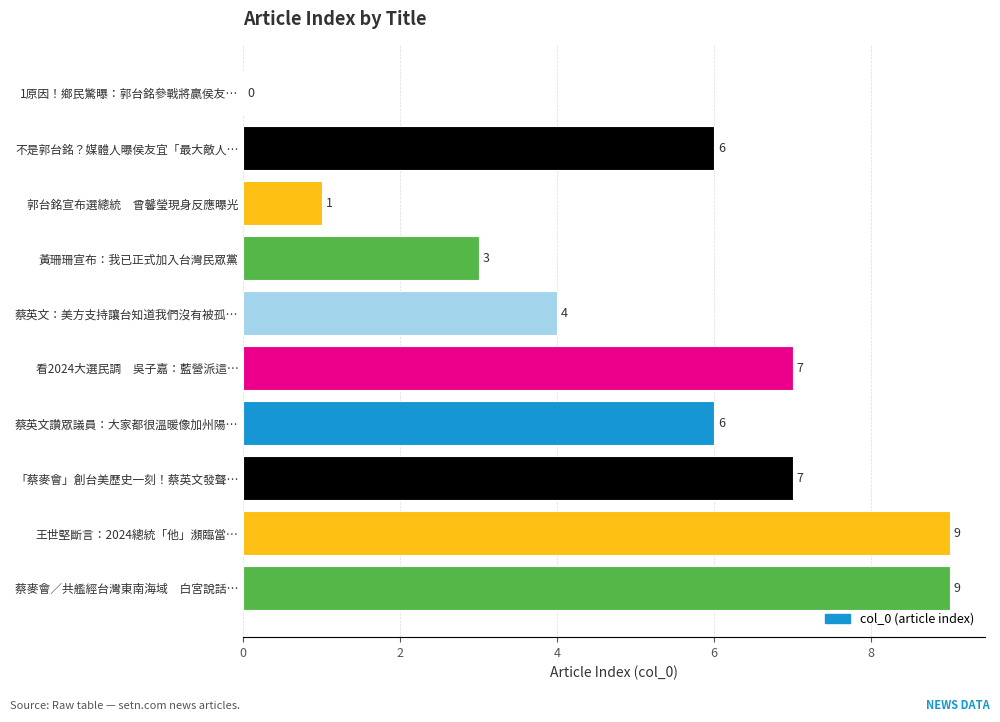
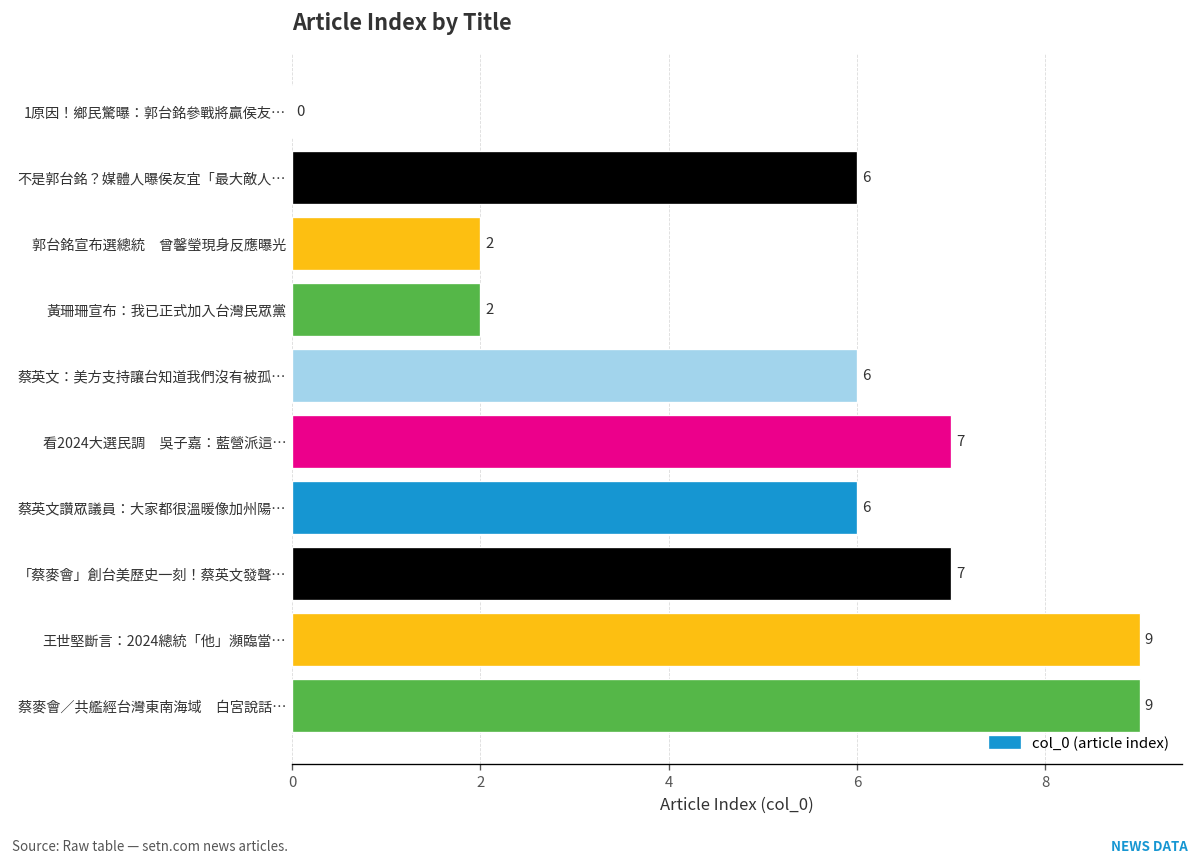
  {
    "1原因！鄉民驚曝：郭台銘參戰將贏侯友…": 0,
    "不是郭台銘？媒體人曝侯友宜「最大敵人…": 6,
-   "郭台銘宣布選總統 曾馨瑩現身反應曝光": 1,
-   "黃珊珊宣布：我已正式加入台灣民眾黨": 3,
-   "蔡英文：美方支持讓台知道我們沒有被孤…": 4,
+   "郭台銘宣布選總統 曾馨瑩現身反應曝光": 2,
+   "黃珊珊宣布：我已正式加入台灣民眾黨": 2,
+   "蔡英文：美方支持讓台知道我們沒有被孤…": 6,
    "看2024大選民調 吳子嘉：藍營派這…": 7,
    "蔡英文讚眾議員：大家都很溫暖像加州陽…": 6,
    "「蔡麥會」創台美歷史一刻！蔡英文發聲…": 7,
    "王世堅斷言：2024總統「他」瀕臨當…": 9,
    "蔡麥會／共艦經台灣東南海域 白宮說話…": 9
  }
